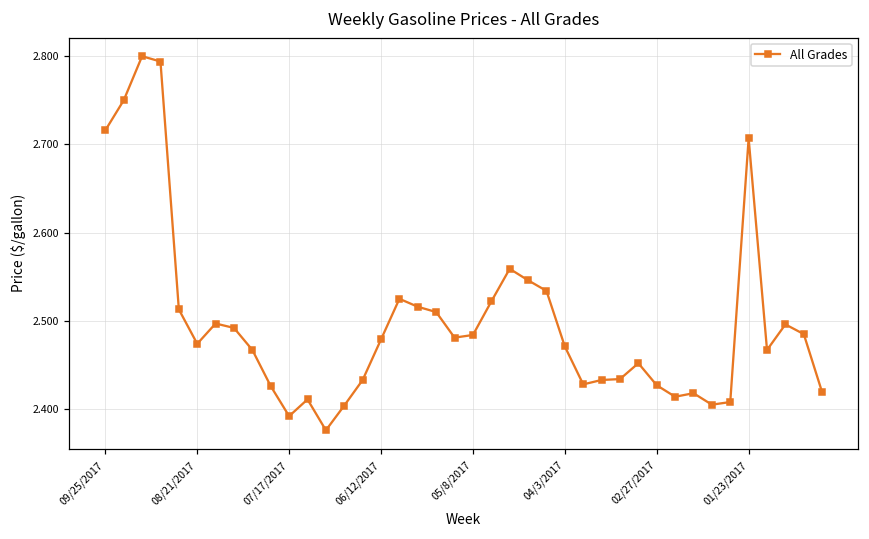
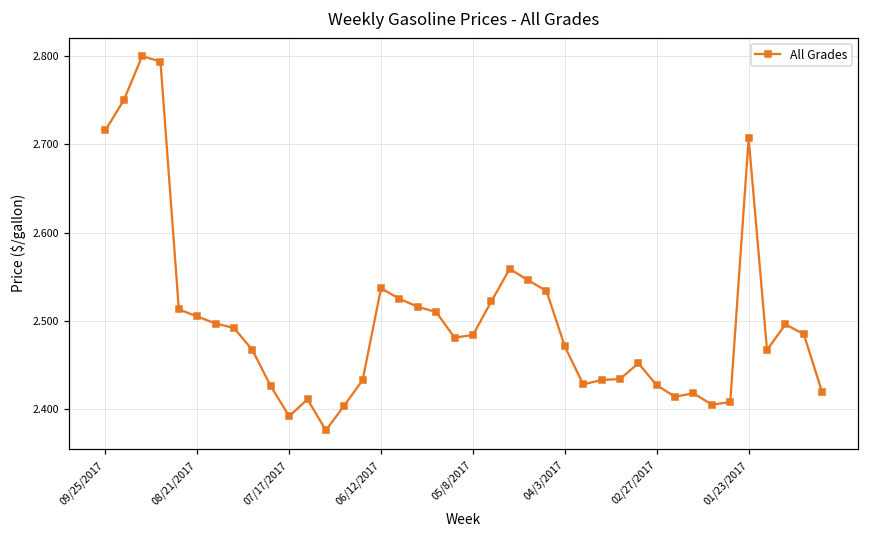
  {
    "09/25/2017": 2.72,
-   "08/21/2017": 2.47,
+   "08/21/2017": 2.51,
    "07/17/2017": 2.39,
-   "06/12/2017": 2.48,
+   "06/12/2017": 2.54,
    "05/8/2017": 2.48,
    "04/3/2017": 2.47,
    "02/27/2017": 2.43,
    "01/23/2017": 2.71
  }
